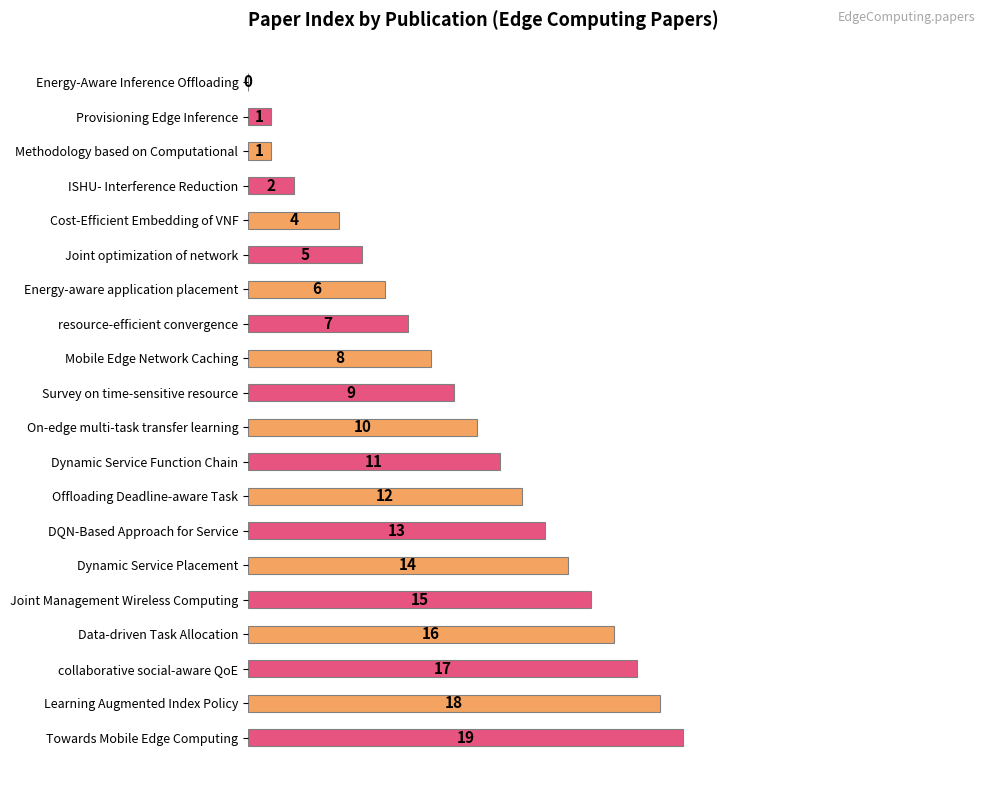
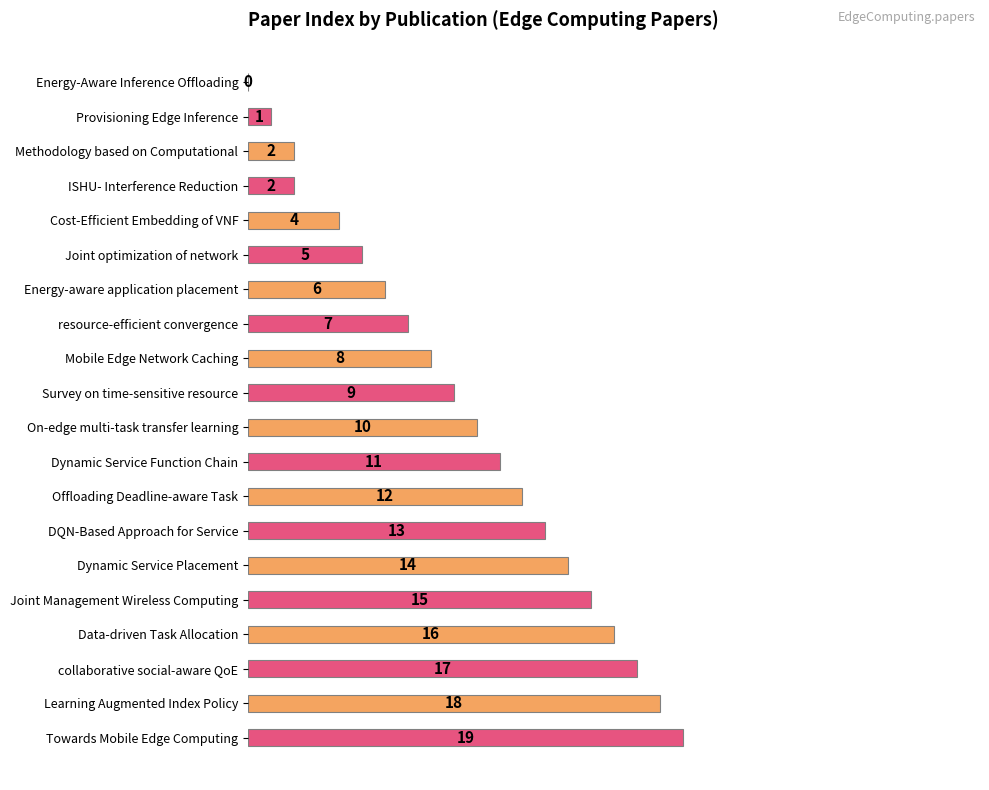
  {
    "Energy-Aware Inference Offloading": 0,
    "Provisioning Edge Inference": 1,
-   "Methodology based on Computational": 1,
+   "Methodology based on Computational": 2,
    "ISHU- Interference Reduction": 2,
    "Cost-Efficient Embedding of VNF": 4,
    "Joint optimization of network": 5,
    "Energy-aware application placement": 6,
    "resource-efficient convergence": 7,
    "Mobile Edge Network Caching": 8,
    "Survey on time-sensitive resource": 9,
    "On-edge multi-task transfer learning": 10,
    "Dynamic Service Function Chain": 11,
    "Offloading Deadline-aware Task": 12,
    "DQN-Based Approach for Service": 13,
    "Dynamic Service Placement": 14,
    "Joint Management Wireless Computing": 15,
    "Data-driven Task Allocation": 16,
    "collaborative social-aware QoE": 17,
    "Learning Augmented Index Policy": 18,
    "Towards Mobile Edge Computing": 19
  }
